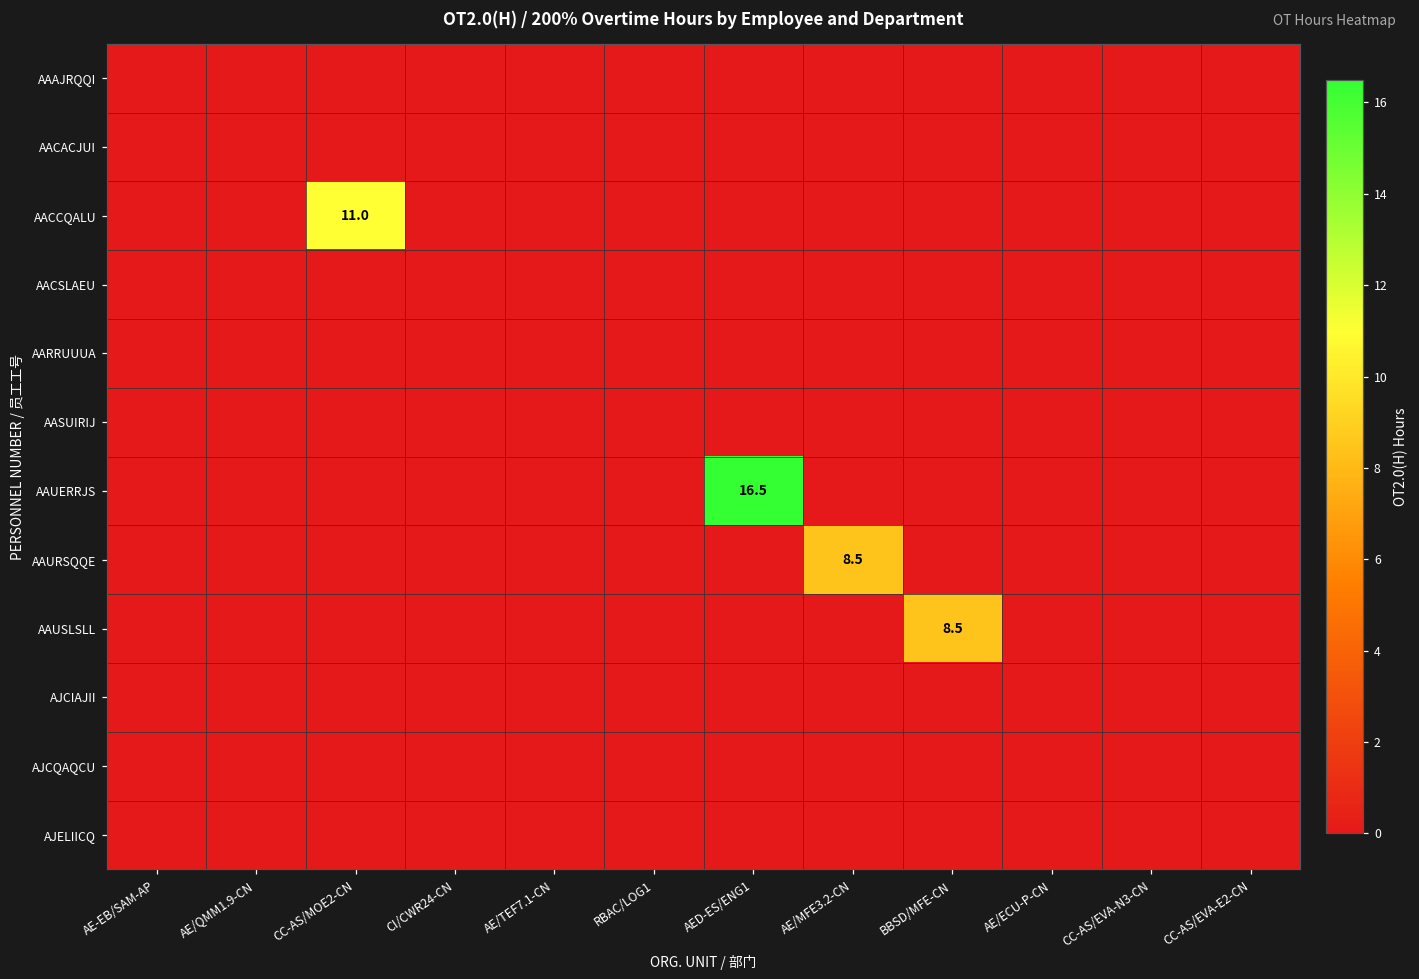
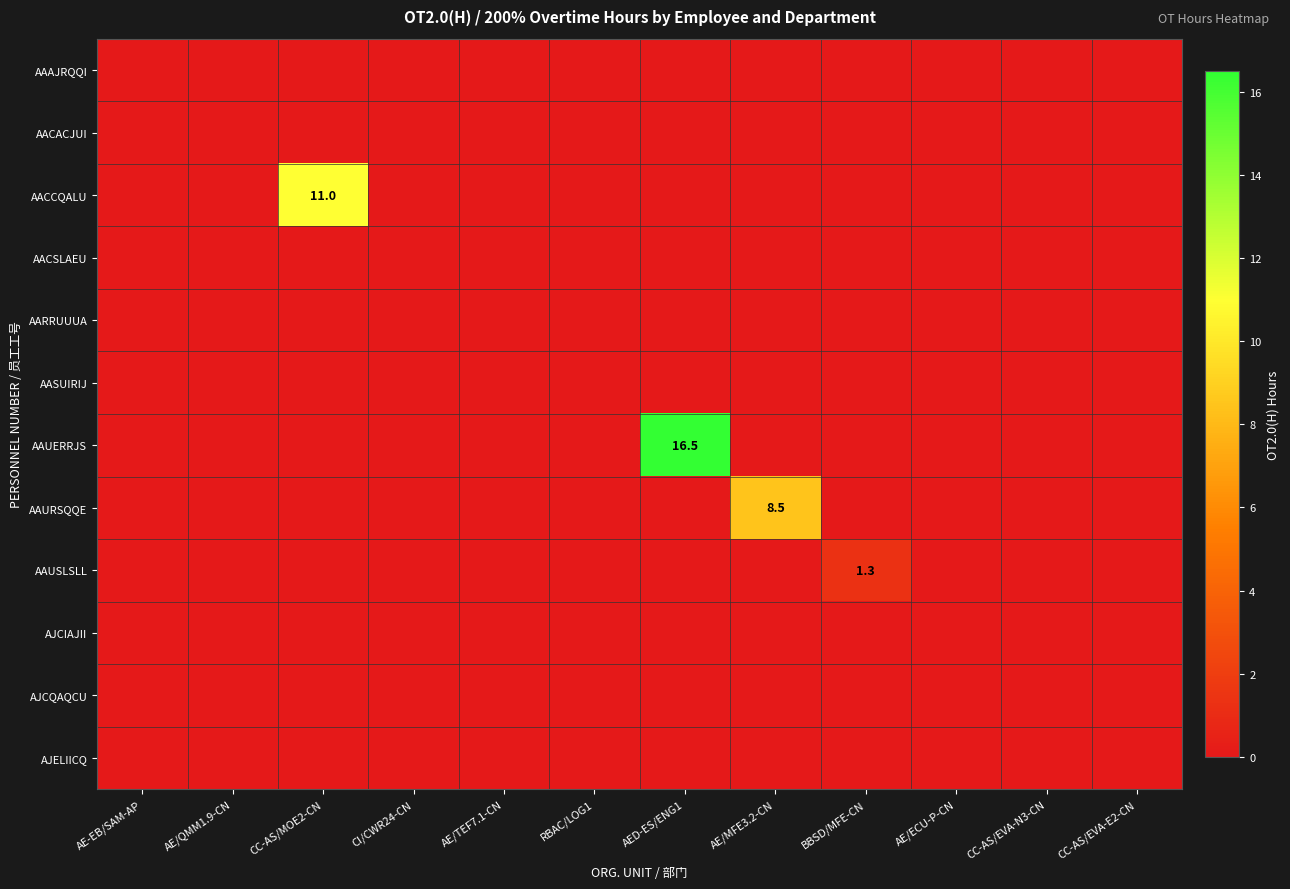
  {
    "AACCQALU": {
      "CC-AS/MOE2-CN": 11.0
    },
    "AAUERRJS": {
      "AED-ES/ENG1": 16.5
    },
    "AAURSQQE": {
      "AE/MFE3.2-CN": 8.5
    },
    "AAUSLSLL": {
-     "BBSD/MFE-CN": 8.5
+     "BBSD/MFE-CN": 1.3
    }
  }
